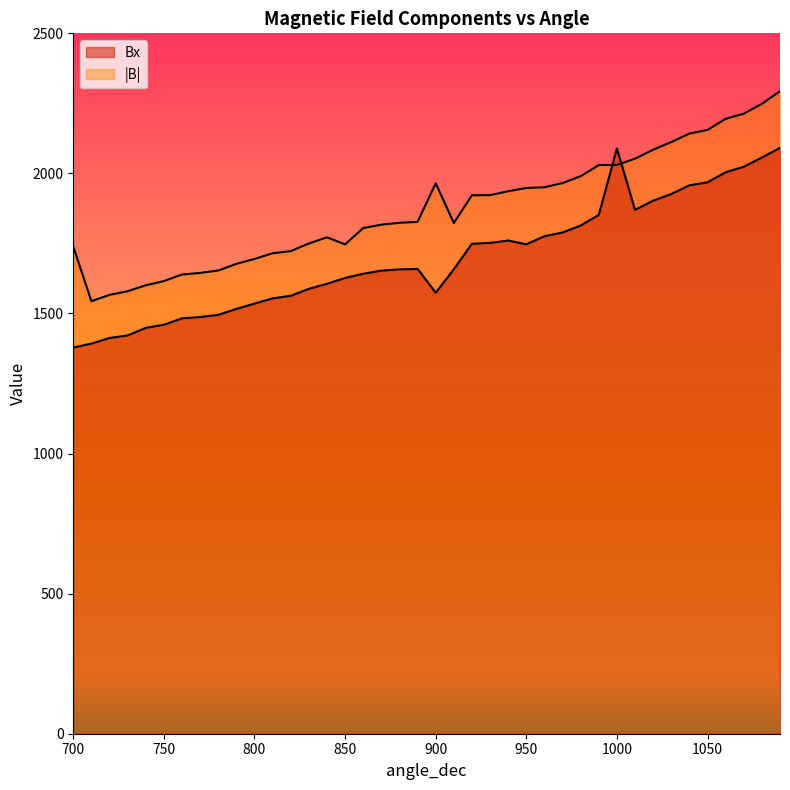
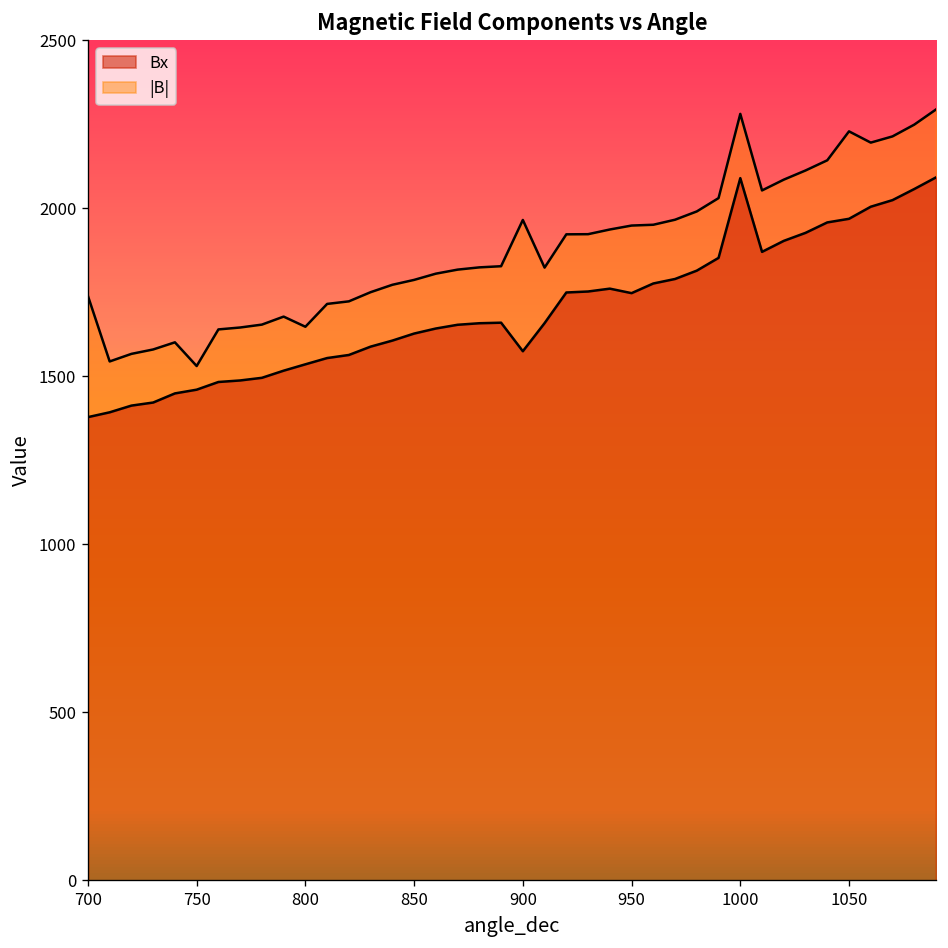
  {
    "Bx": {
      "700": 1380,
      "750": 1460,
      "800": 1540,
      "850": 1630,
      "900": 1570,
      "950": 1750,
      "1000": 2090,
      "1050": 1970
    },
    "|B|": {
      "700": 1740,
-     "750": 1620,
-     "800": 1690,
-     "850": 1750,
+     "750": 1530,
+     "800": 1650,
+     "850": 1790,
      "900": 1960,
      "950": 1950,
-     "1000": 2030,
-     "1050": 2160
+     "1000": 2280,
+     "1050": 2230
    }
  }
